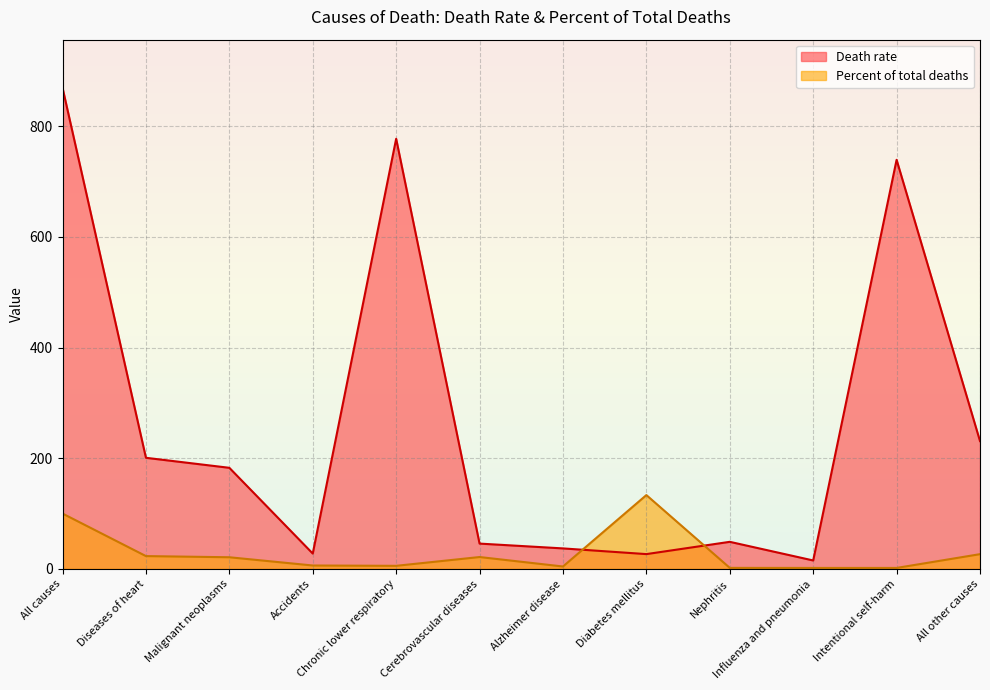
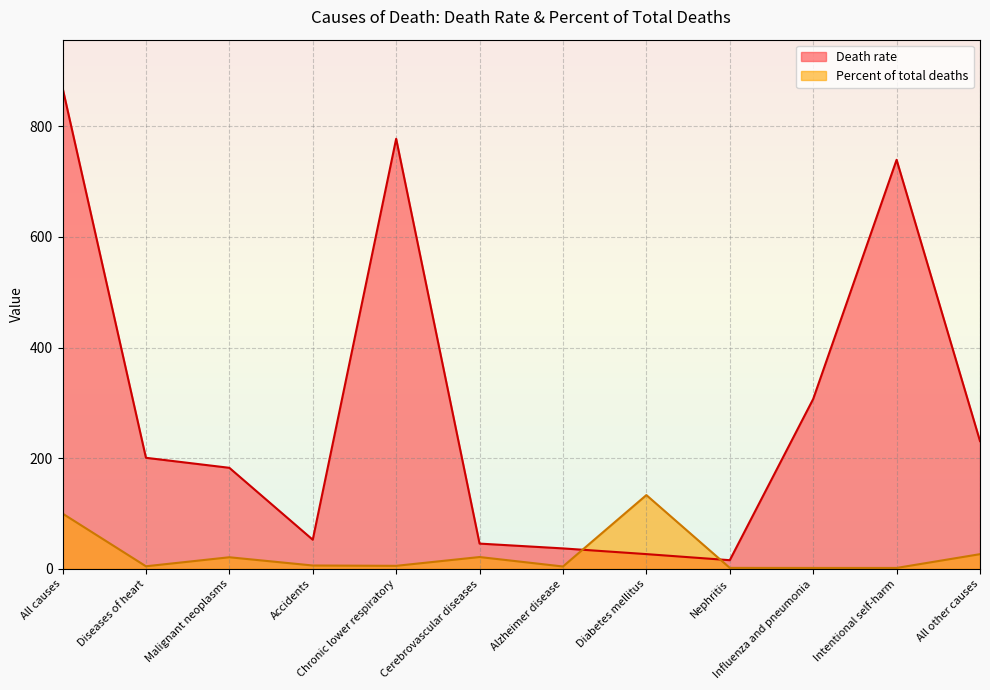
  {
    "Death rate": {
      "All causes": 870,
      "Diseases of heart": 200,
      "Malignant neoplasms": 180,
-     "Accidents": 30,
+     "Accidents": 50,
      "Chronic lower respiratory": 780,
      "Cerebrovascular diseases": 50,
      "Alzheimer disease": 40,
      "Diabetes mellitus": 30,
-     "Nephritis": 50,
-     "Influenza and pneumonia": 20,
+     "Nephritis": 20,
+     "Influenza and pneumonia": 310,
      "Intentional self-harm": 740,
      "All other causes": 230
    },
    "Percent of total deaths": {
      "All causes": 100,
-     "Diseases of heart": 20,
+     "Diseases of heart": 0,
      "Malignant neoplasms": 20,
      "Accidents": 10,
      "Chronic lower respiratory": 10,
      "Cerebrovascular diseases": 20,
      "Alzheimer disease": 0,
      "Diabetes mellitus": 130,
      "Nephritis": 0,
      "Influenza and pneumonia": 0,
      "Intentional self-harm": 0,
      "All other causes": 30
    }
  }
